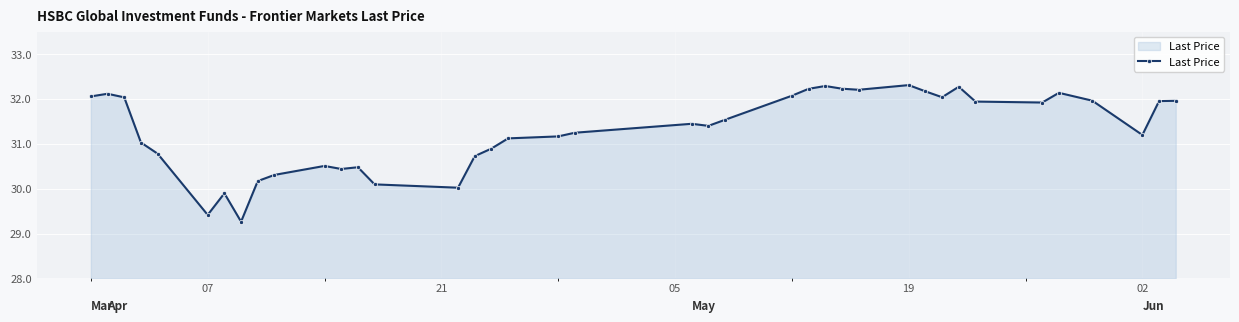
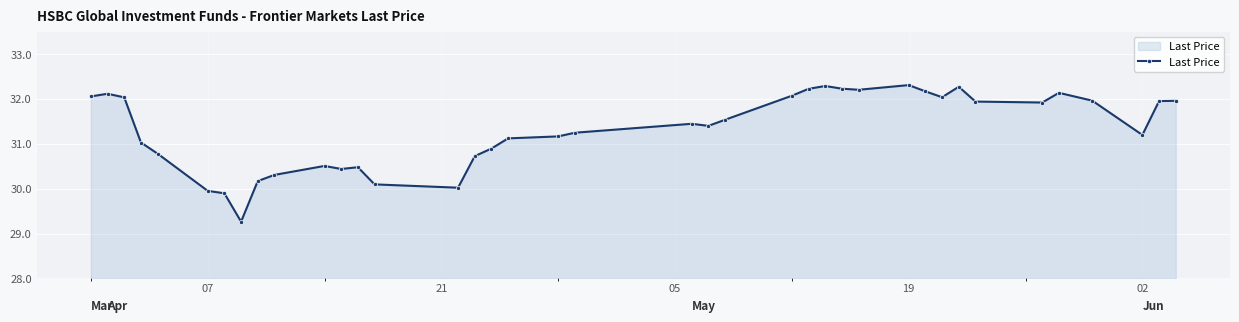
  {
-   "07": 29.4,
+   "07": 30.0,
    "19": 32.3,
    "02": 31.2
  }
